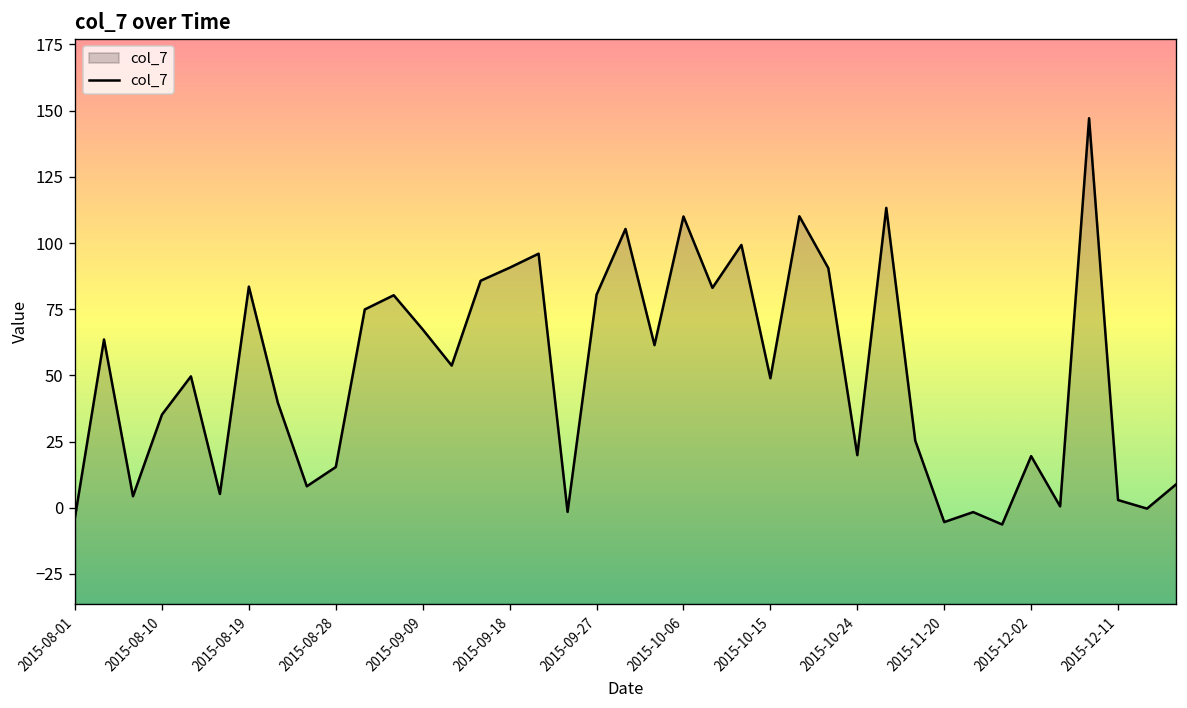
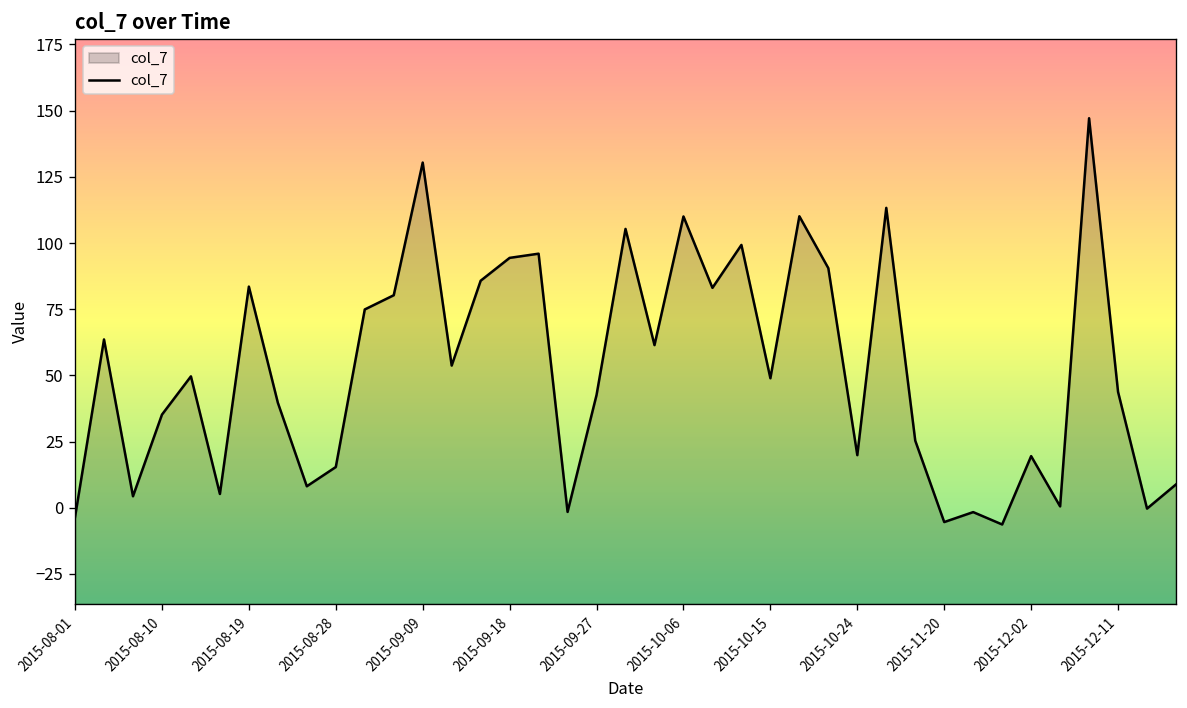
  {
    "2015-08-01": -3,
    "2015-08-10": 35,
    "2015-08-19": 84,
    "2015-08-28": 15,
-   "2015-09-09": 67,
-   "2015-09-18": 91,
-   "2015-09-27": 80,
+   "2015-09-09": 130,
+   "2015-09-18": 94,
+   "2015-09-27": 43,
    "2015-10-06": 110,
    "2015-10-15": 49,
    "2015-10-24": 20,
    "2015-11-20": -5,
    "2015-12-02": 20,
-   "2015-12-11": 3
+   "2015-12-11": 44
  }
